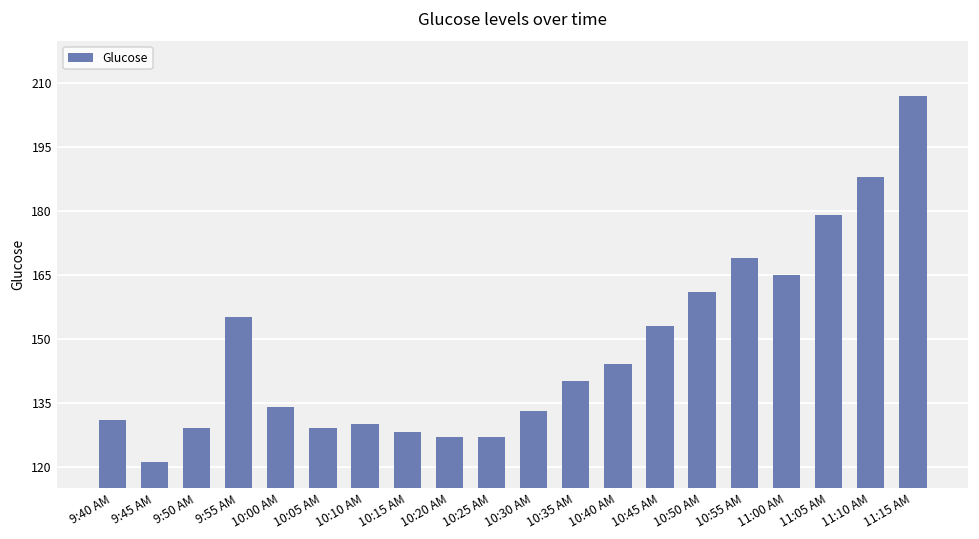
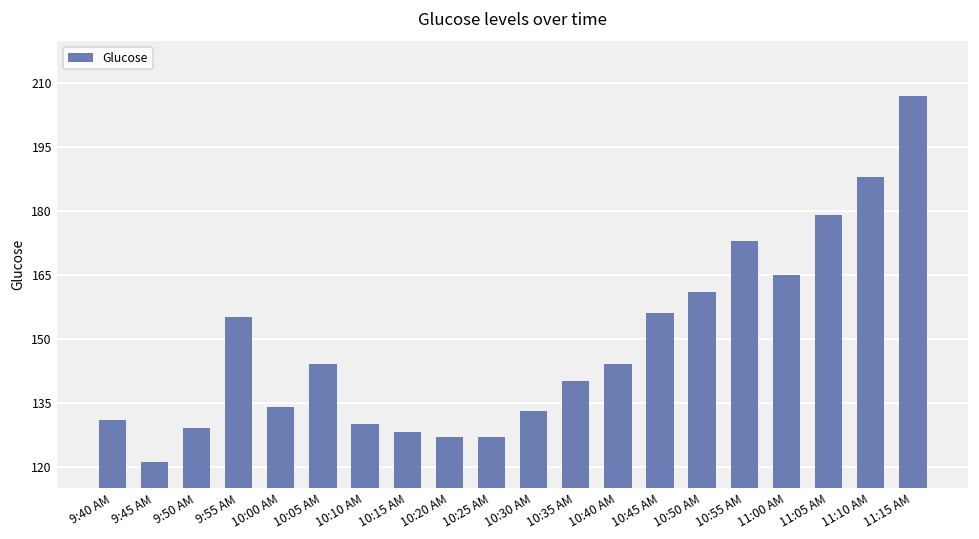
  {
    "9:40 AM": 131,
    "9:45 AM": 121,
    "9:50 AM": 129,
    "9:55 AM": 155,
    "10:00 AM": 134,
-   "10:05 AM": 129,
+   "10:05 AM": 144,
    "10:10 AM": 130,
    "10:15 AM": 128,
    "10:20 AM": 127,
    "10:25 AM": 127,
    "10:30 AM": 133,
    "10:35 AM": 140,
    "10:40 AM": 144,
-   "10:45 AM": 153,
+   "10:45 AM": 156,
    "10:50 AM": 161,
-   "10:55 AM": 169,
+   "10:55 AM": 173,
    "11:00 AM": 165,
    "11:05 AM": 179,
    "11:10 AM": 188,
    "11:15 AM": 207
  }
